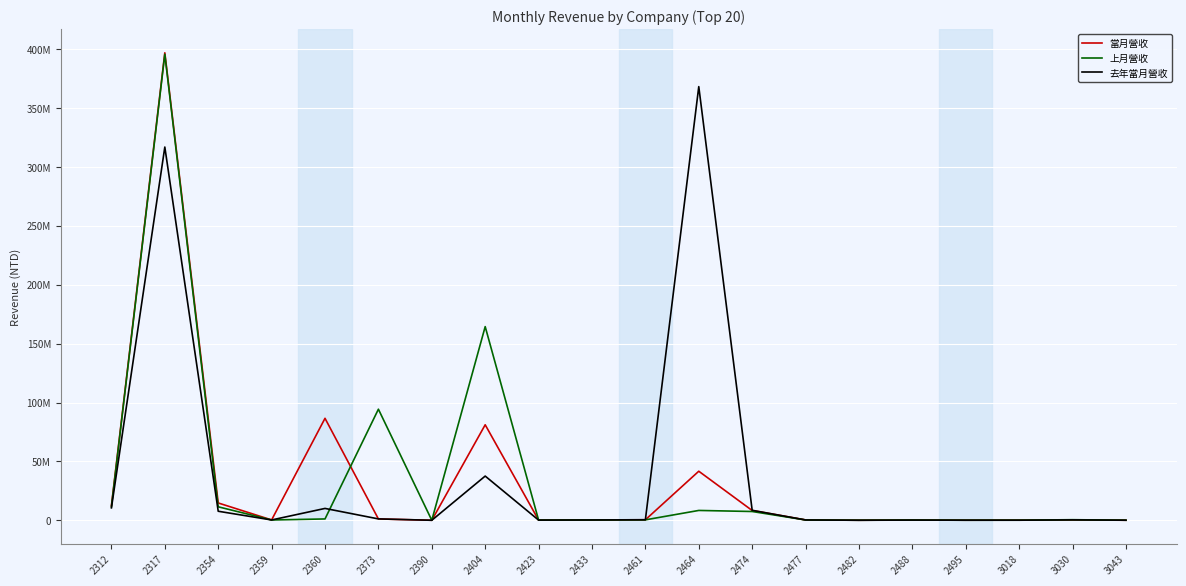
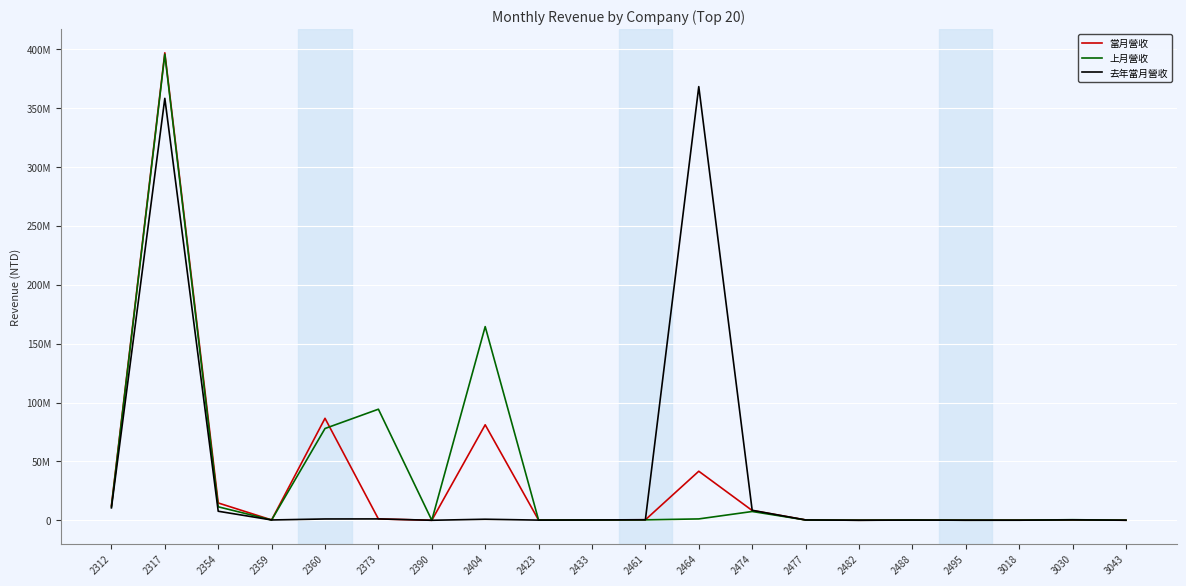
  {
    "當月營收": {
      "2354": 15000000,
      "2360": 87000000,
      "2404": 81000000,
      "2464": 42000000
    },
    "上月營收": {
      "2354": 11000000,
-     "2360": 1000000,
+     "2360": 78000000,
      "2373": 94000000,
      "2404": 164000000,
-     "2464": 8000000
+     "2464": 1000000
    },
    "去年當月營收": {
-     "2317": 317000000,
+     "2317": 358000000,
      "2354": 8000000,
-     "2360": 10000000,
-     "2404": 38000000,
+     "2360": 1000000,
+     "2404": 1000000,
      "2464": 368000000
    }
  }
